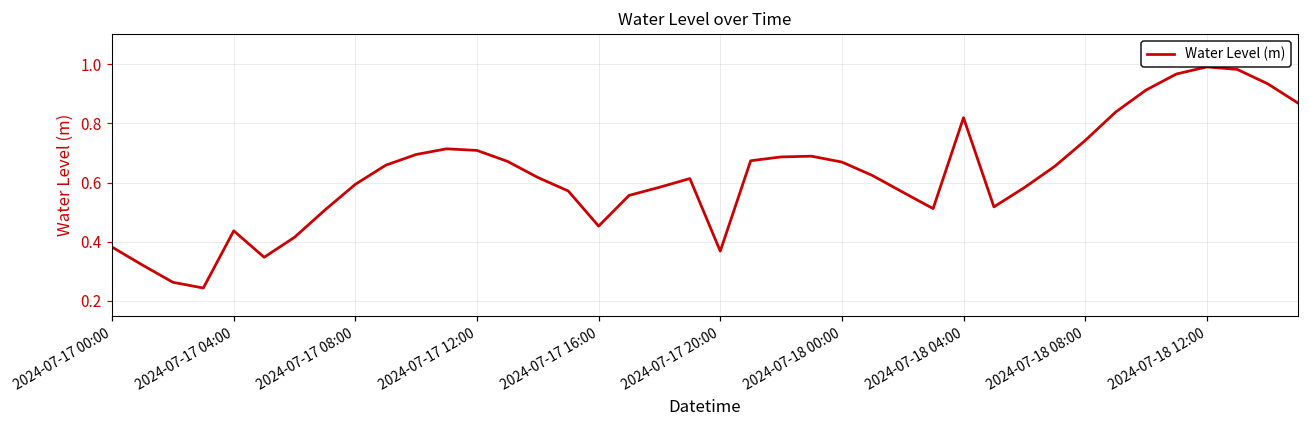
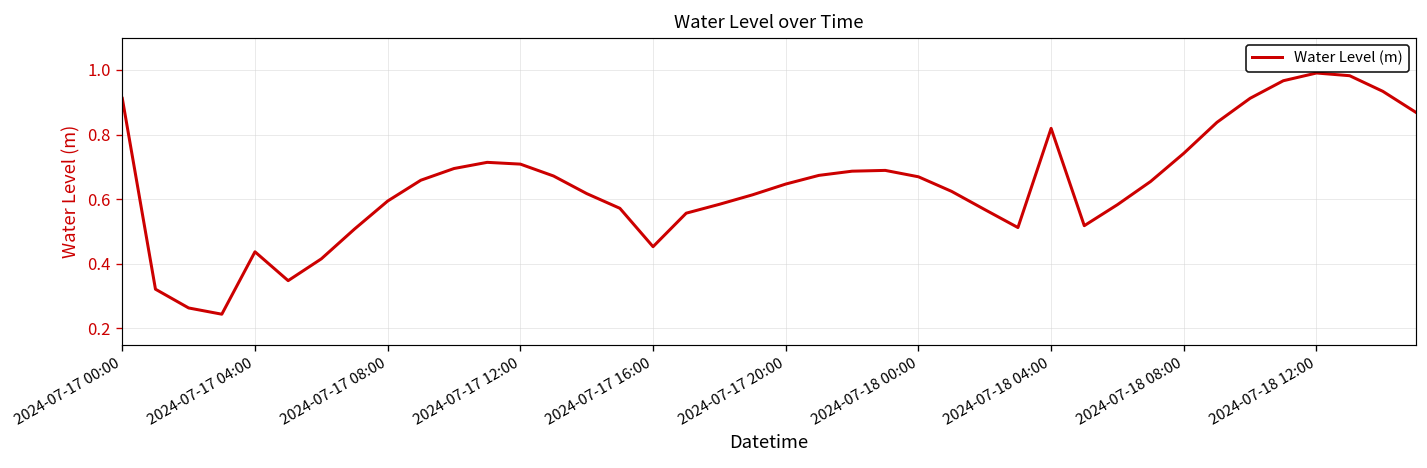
  {
-   "2024-07-17 00:00": 0.38,
+   "2024-07-17 00:00": 0.91,
    "2024-07-17 04:00": 0.44,
    "2024-07-17 08:00": 0.59,
    "2024-07-17 12:00": 0.71,
    "2024-07-17 16:00": 0.45,
-   "2024-07-17 20:00": 0.37,
+   "2024-07-17 20:00": 0.65,
    "2024-07-18 00:00": 0.67,
    "2024-07-18 04:00": 0.82,
    "2024-07-18 08:00": 0.74,
    "2024-07-18 12:00": 0.99
  }
